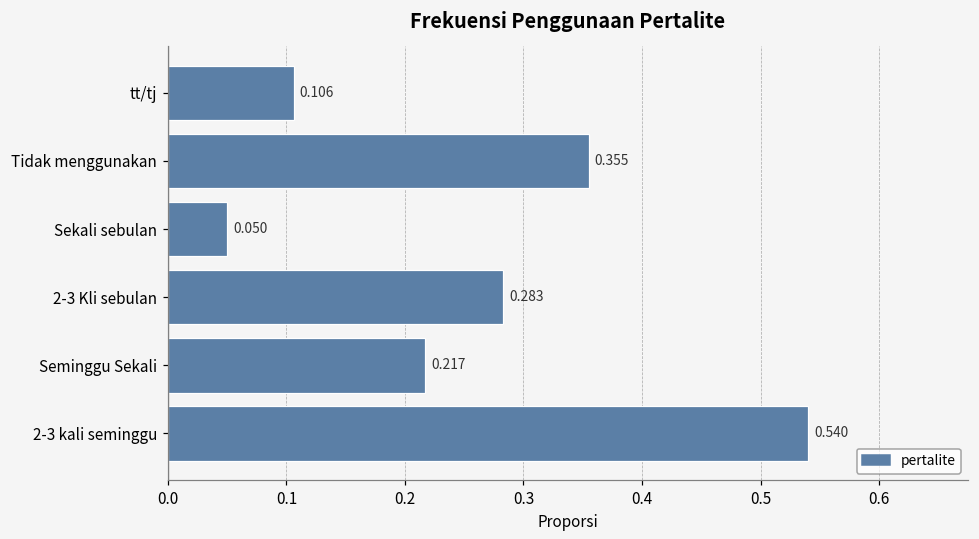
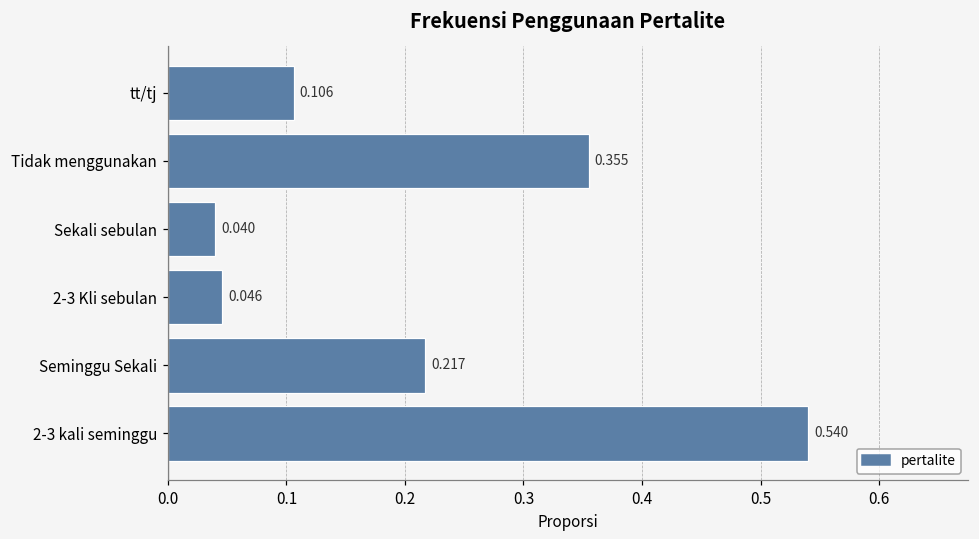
  {
    "tt/tj": 0.106,
    "Tidak menggunakan": 0.355,
-   "Sekali sebulan": 0.050,
-   "2-3 Kli sebulan": 0.283,
+   "Sekali sebulan": 0.040,
+   "2-3 Kli sebulan": 0.046,
    "Seminggu Sekali": 0.217,
    "2-3 kali seminggu": 0.540
  }
